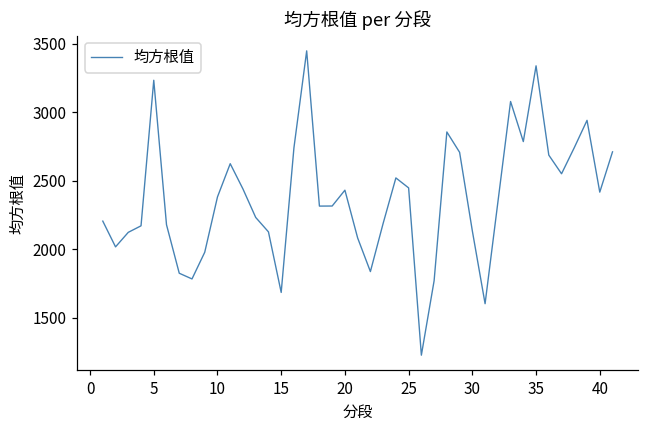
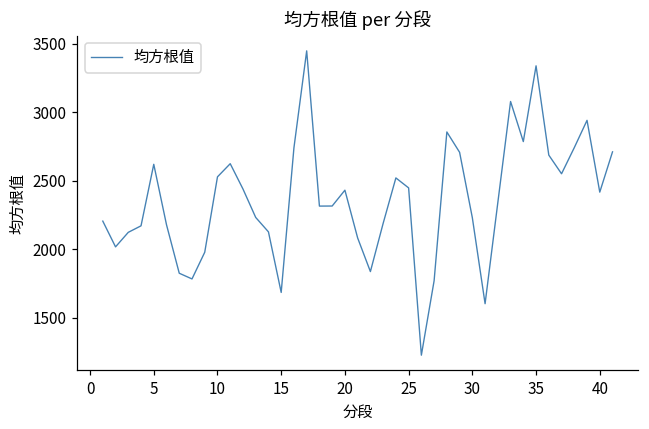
  {
-   "5": 3230,
-   "10": 2380,
+   "5": 2620,
+   "10": 2530,
    "15": 1690,
    "20": 2430,
    "25": 2450,
-   "30": 2130,
+   "30": 2230,
    "35": 3340,
    "40": 2420
  }
